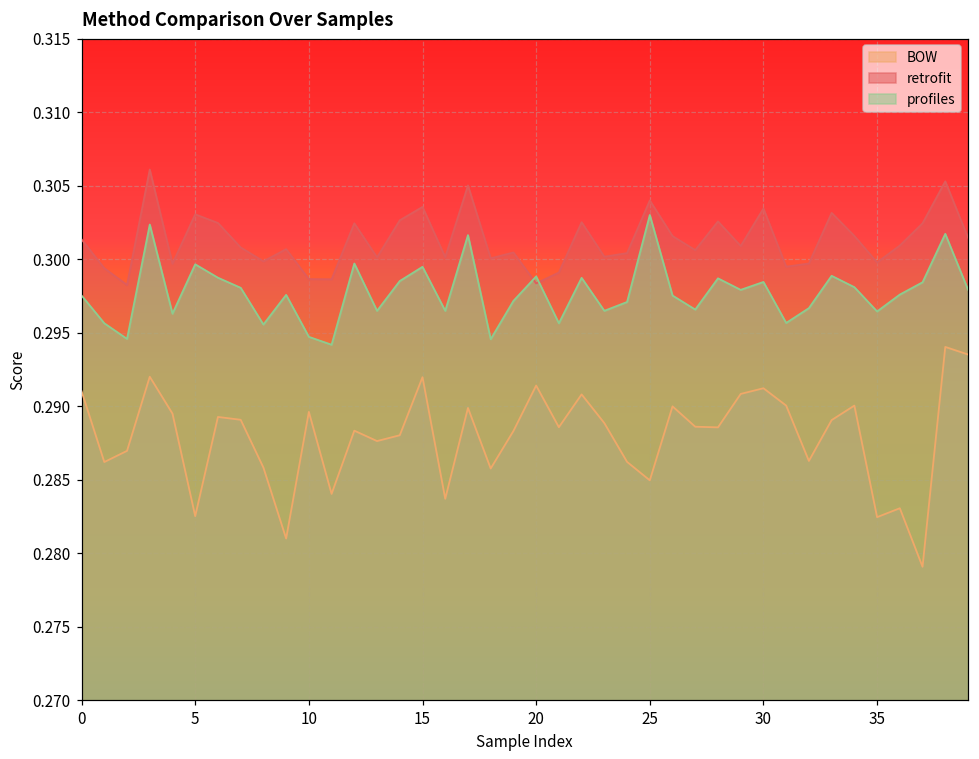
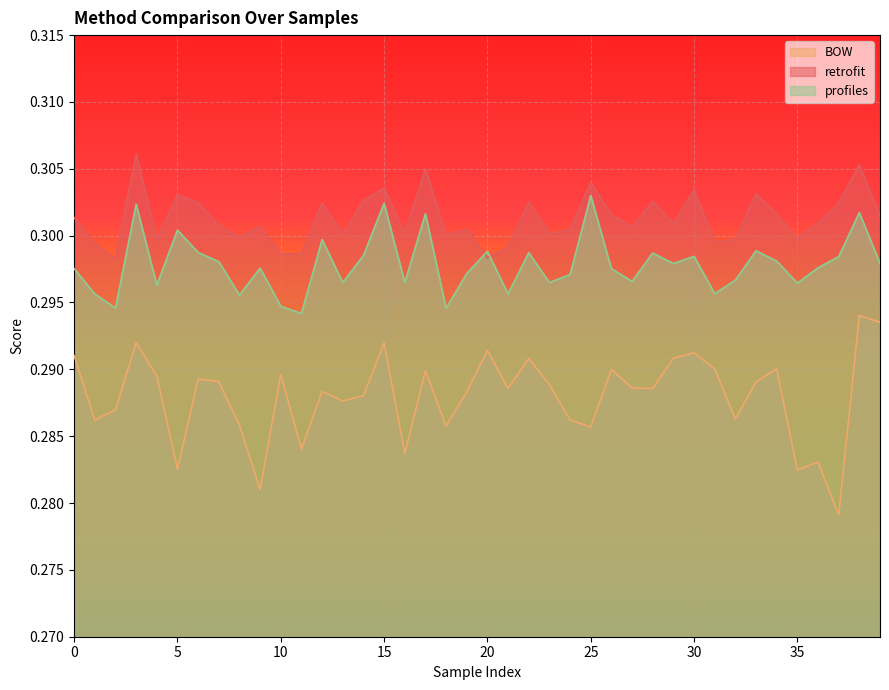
  {
    "BOW": {
      "0": 0.2910,
      "5": 0.2825,
      "10": 0.2896,
      "15": 0.2920,
      "20": 0.2914,
-     "25": 0.2850,
+     "25": 0.2857,
      "30": 0.2912,
      "35": 0.2825
    },
    "retrofit": {
      "0": 0.3013,
      "5": 0.3031,
      "10": 0.2986,
      "15": 0.3036,
      "20": 0.2984,
      "25": 0.3040,
      "30": 0.3034,
      "35": 0.2998
    },
    "profiles": {
      "0": 0.2975,
-     "5": 0.2997,
+     "5": 0.3004,
      "10": 0.2947,
-     "15": 0.2995,
+     "15": 0.3024,
      "20": 0.2988,
      "25": 0.3030,
      "30": 0.2985,
      "35": 0.2964
    }
  }
